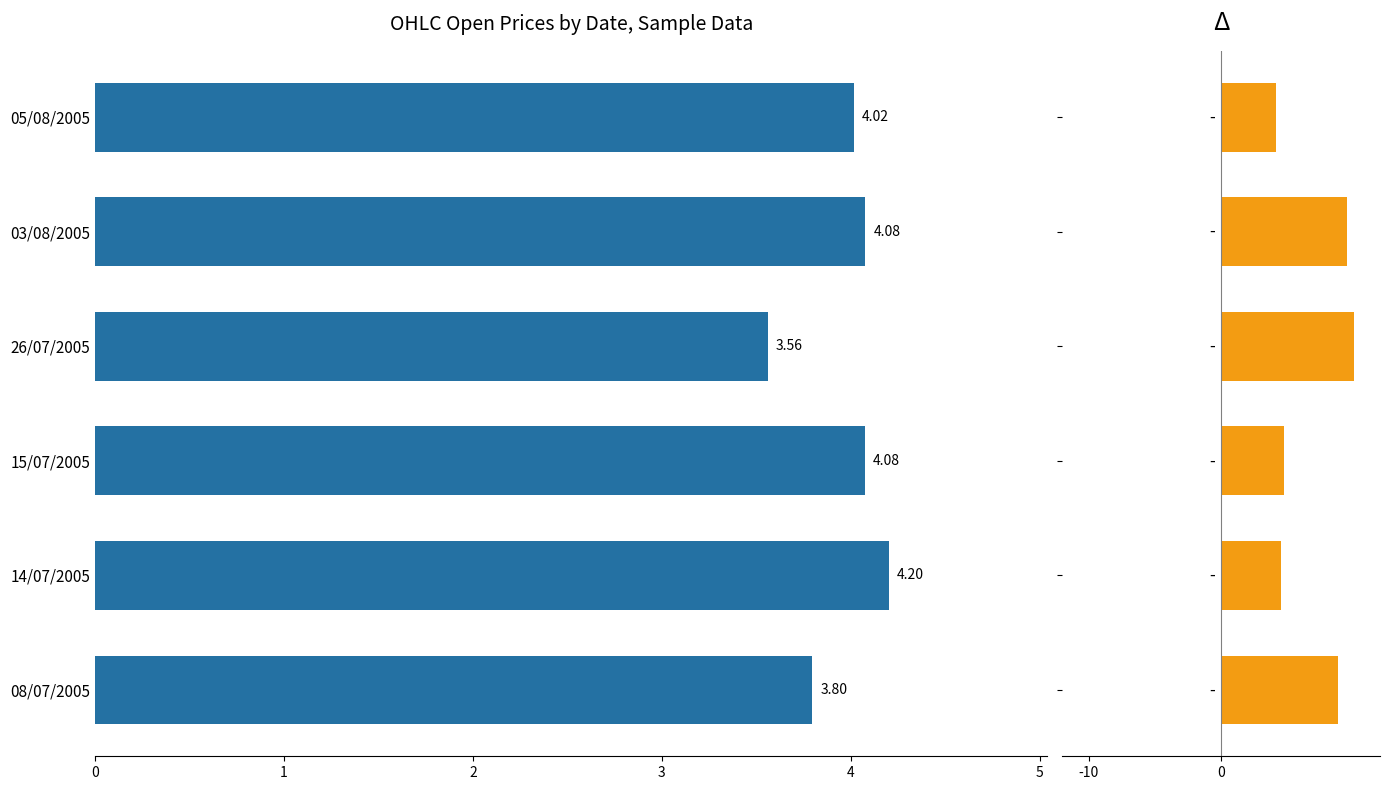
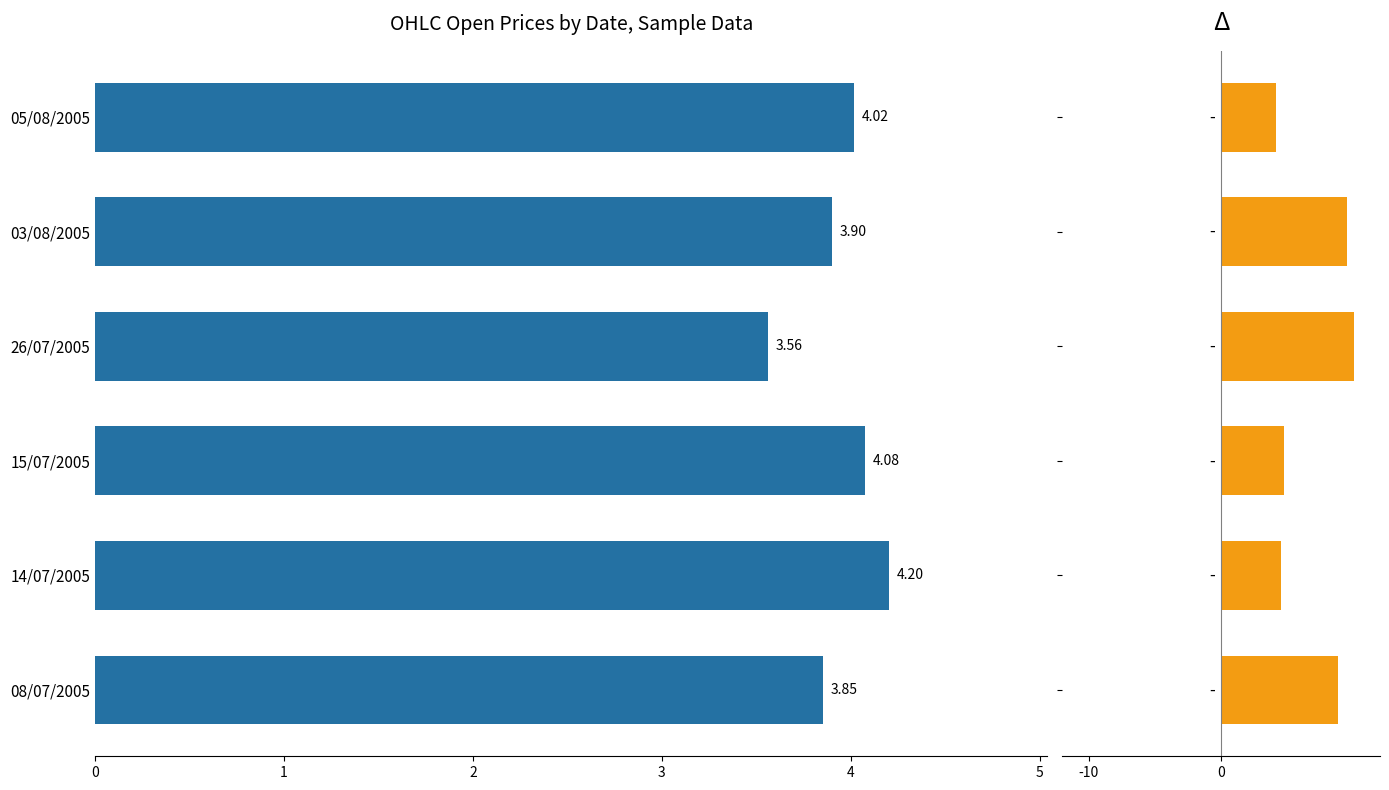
  {
    "OHLC Open Prices by Date, Sample Data": {
      "05/08/2005": 4.02,
-     "03/08/2005": 4.08,
+     "03/08/2005": 3.90,
      "26/07/2005": 3.56,
      "15/07/2005": 4.08,
      "14/07/2005": 4.20,
-     "08/07/2005": 3.80
+     "08/07/2005": 3.85
    }
  }
